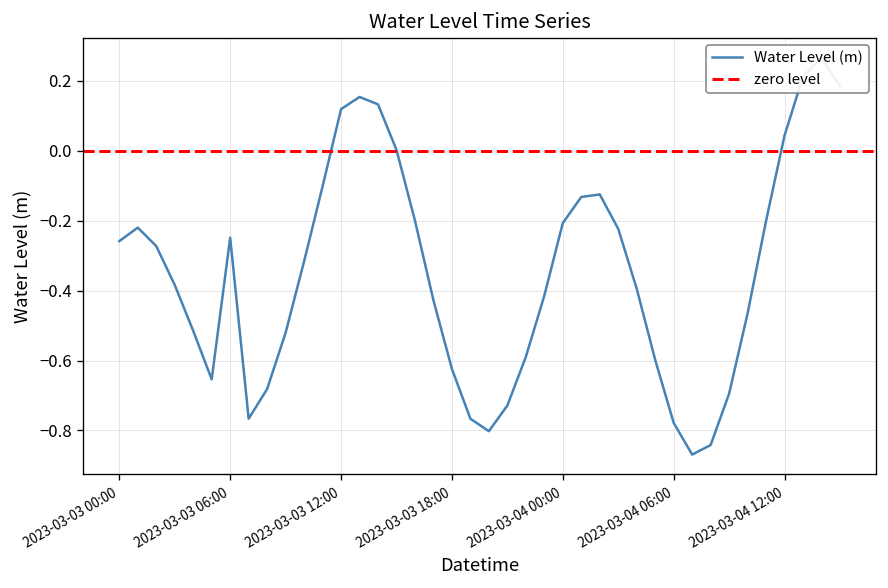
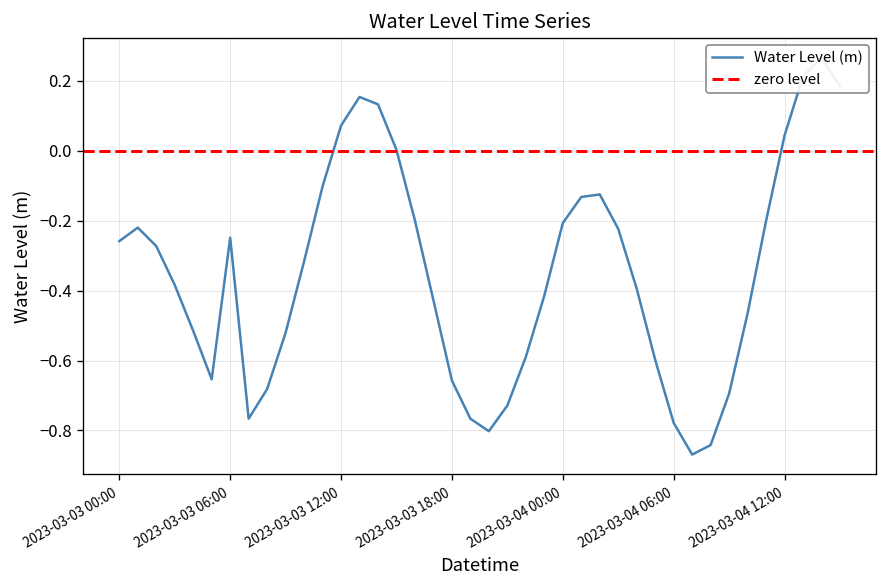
  {
    "2023-03-03 00:00": -0.26,
    "2023-03-03 06:00": -0.25,
-   "2023-03-03 12:00": 0.12,
-   "2023-03-03 18:00": -0.62,
+   "2023-03-03 12:00": 0.07,
+   "2023-03-03 18:00": -0.66,
    "2023-03-04 00:00": -0.21,
    "2023-03-04 06:00": -0.78,
    "2023-03-04 12:00": 0.04
  }
